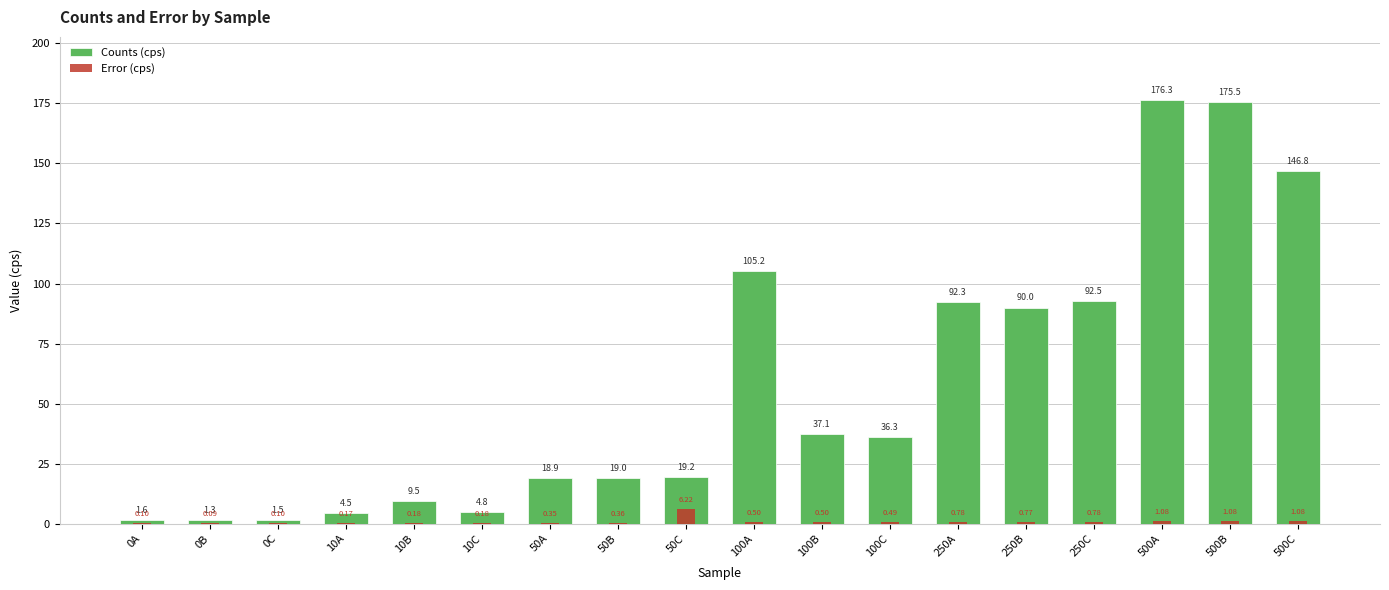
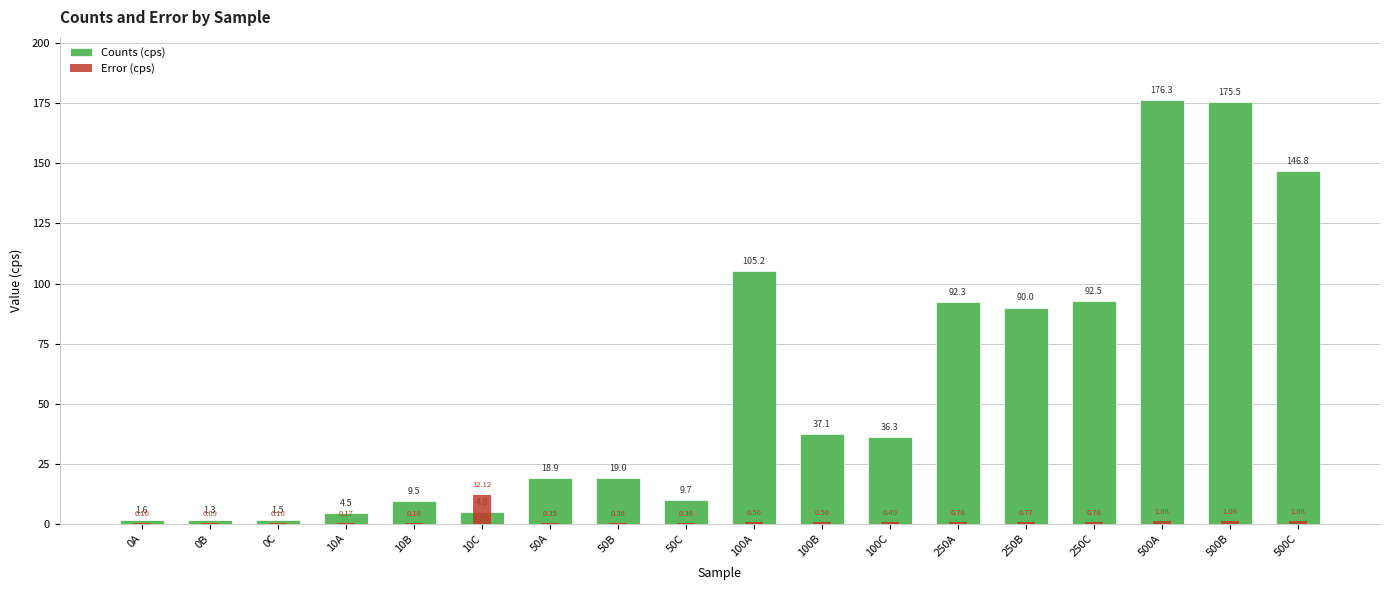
  {
    "Counts (cps)": {
      "10A": 4.5,
      "10B": 9.5,
      "50A": 18.9,
      "50B": 19.0,
-     "50C": 19.2,
+     "50C": 9.7,
      "100A": 105.2,
      "100B": 37.1,
      "100C": 36.3,
      "250A": 92.3,
      "250B": 90.0,
      "250C": 92.5,
      "500A": 176.3,
      "500B": 175.5,
      "500C": 146.8
    },
    "Error (cps)": {
      "10A": 0.17,
      "10B": 0.18,
-     "10C": 0.18,
+     "10C": 12.12,
      "50A": 0.35,
      "50B": 0.36,
-     "50C": 6.22,
+     "50C": 0.36,
      "100A": 0.50,
      "100B": 0.50,
      "100C": 0.49,
      "250A": 0.78,
      "250B": 0.77,
      "250C": 0.78
    }
  }
